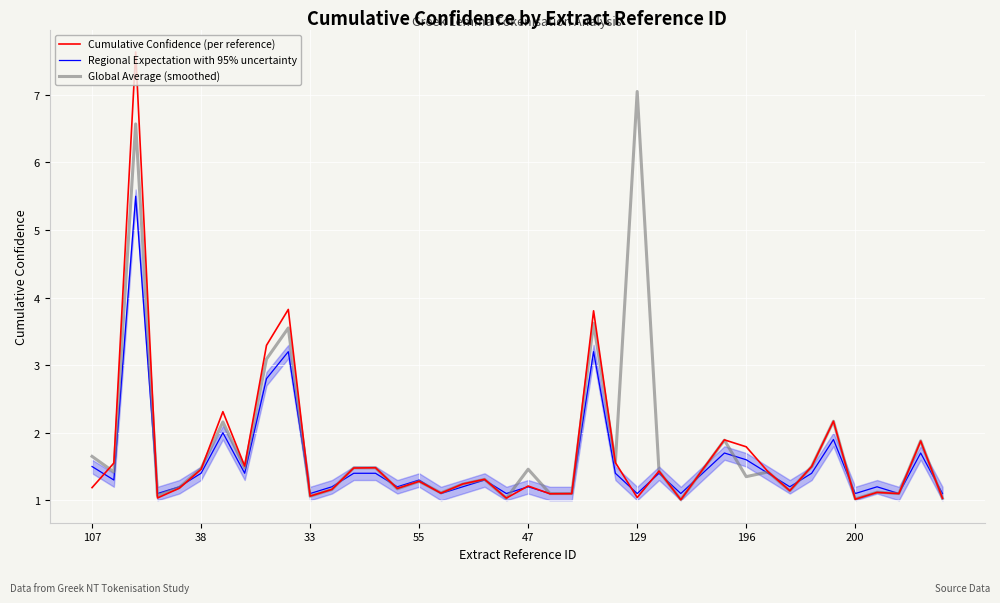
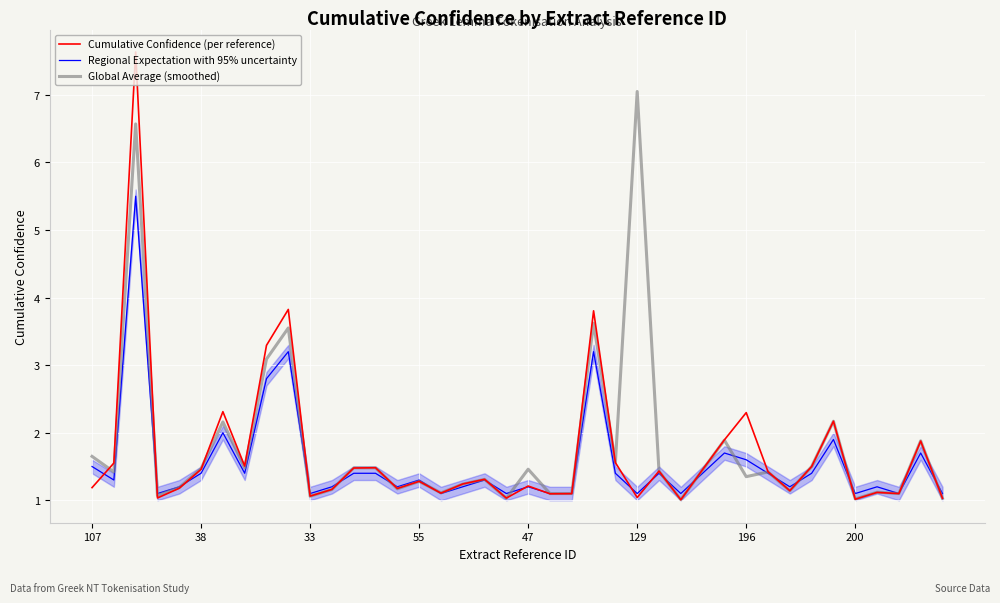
  {
    "Cumulative Confidence (per reference)": {
      "107": 1.2,
      "129": 1.0,
-     "196": 1.8
+     "196": 2.3
    },
    "Global Average (smoothed)": {
      "107": 1.7,
      "47": 1.5,
      "129": 7.1,
      "196": 1.4
    }
  }
